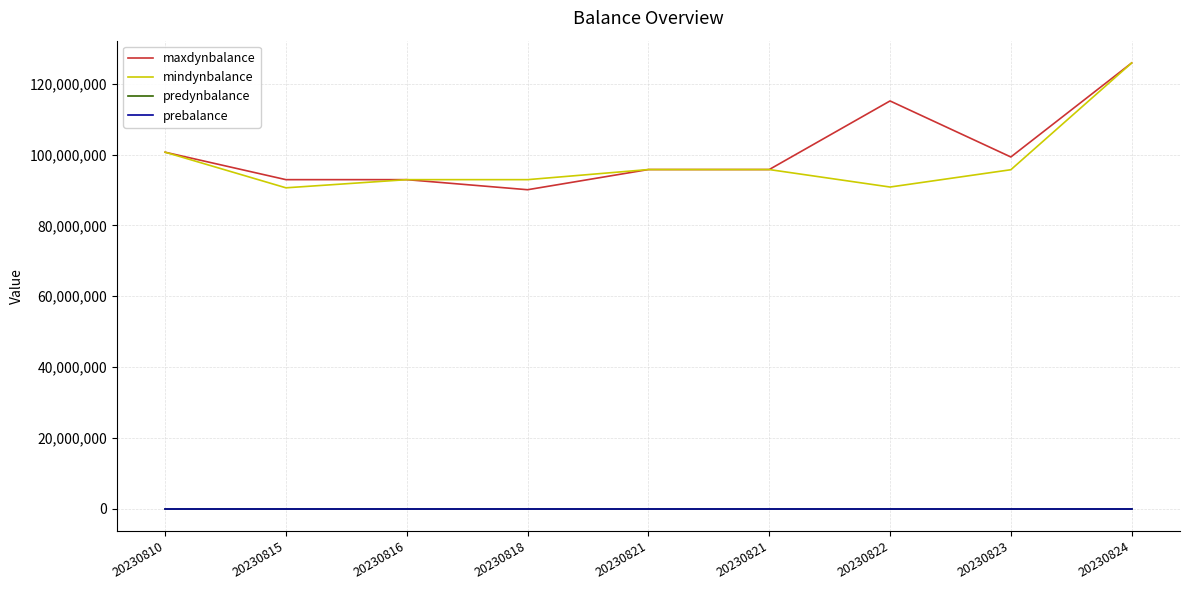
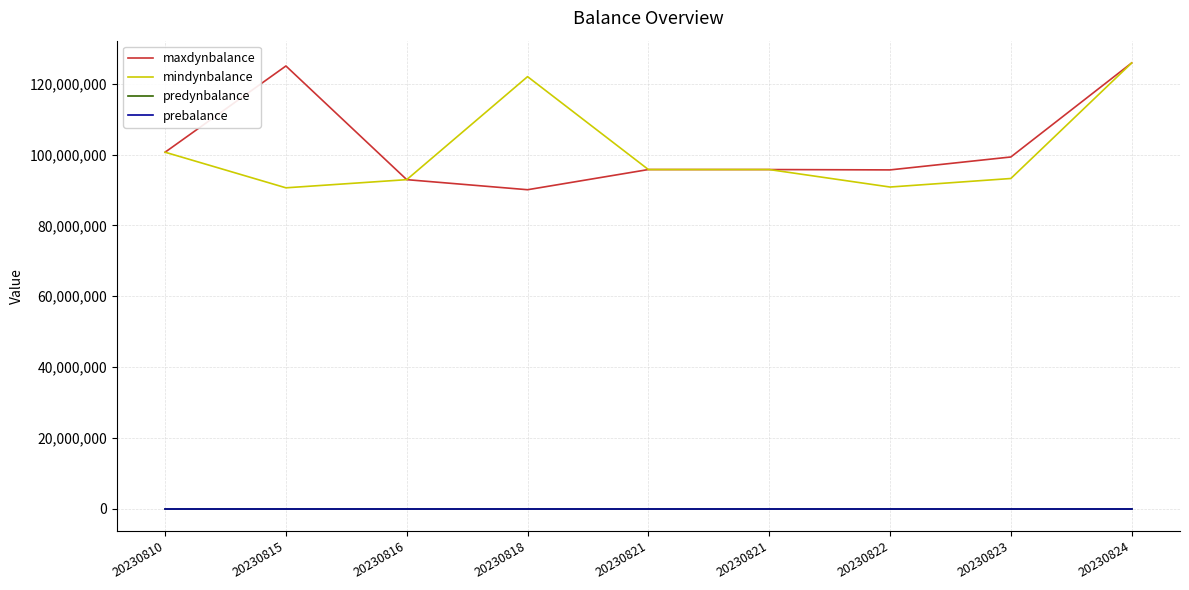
  {
    "maxdynbalance": {
-     "20230815": "93,000,000",
+     "20230815": "125,000,000",
      "20230818": "90,000,000",
-     "20230822": "115,000,000",
+     "20230822": "96,000,000",
      "20230823": "99,000,000"
    },
    "mindynbalance": {
      "20230815": "91,000,000",
-     "20230818": "93,000,000",
+     "20230818": "122,000,000",
      "20230822": "91,000,000",
-     "20230823": "96,000,000"
+     "20230823": "93,000,000"
    },
    "prebalance": {
      "20230810": "0",
      "20230815": "0",
      "20230816": "0",
      "20230818": "0",
      "20230822": "0",
      "20230823": "0",
      "20230824": "0"
    }
  }
